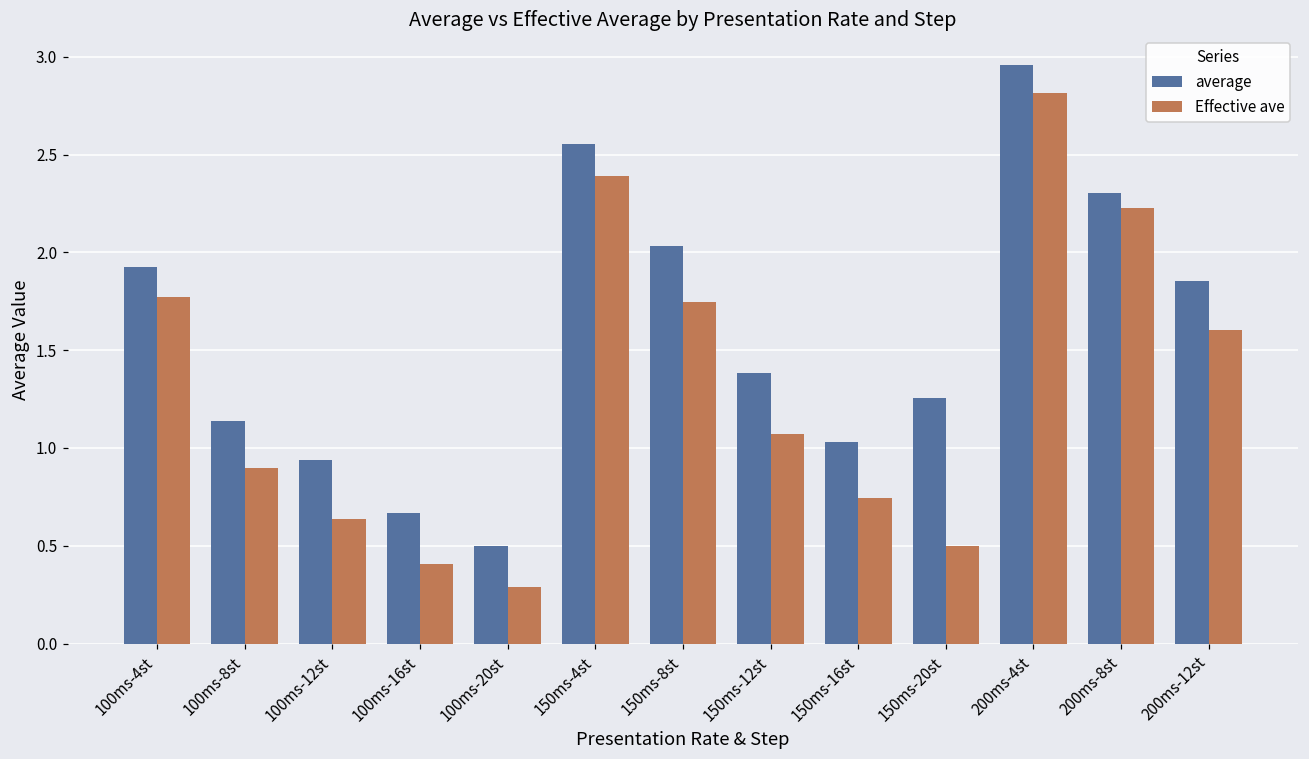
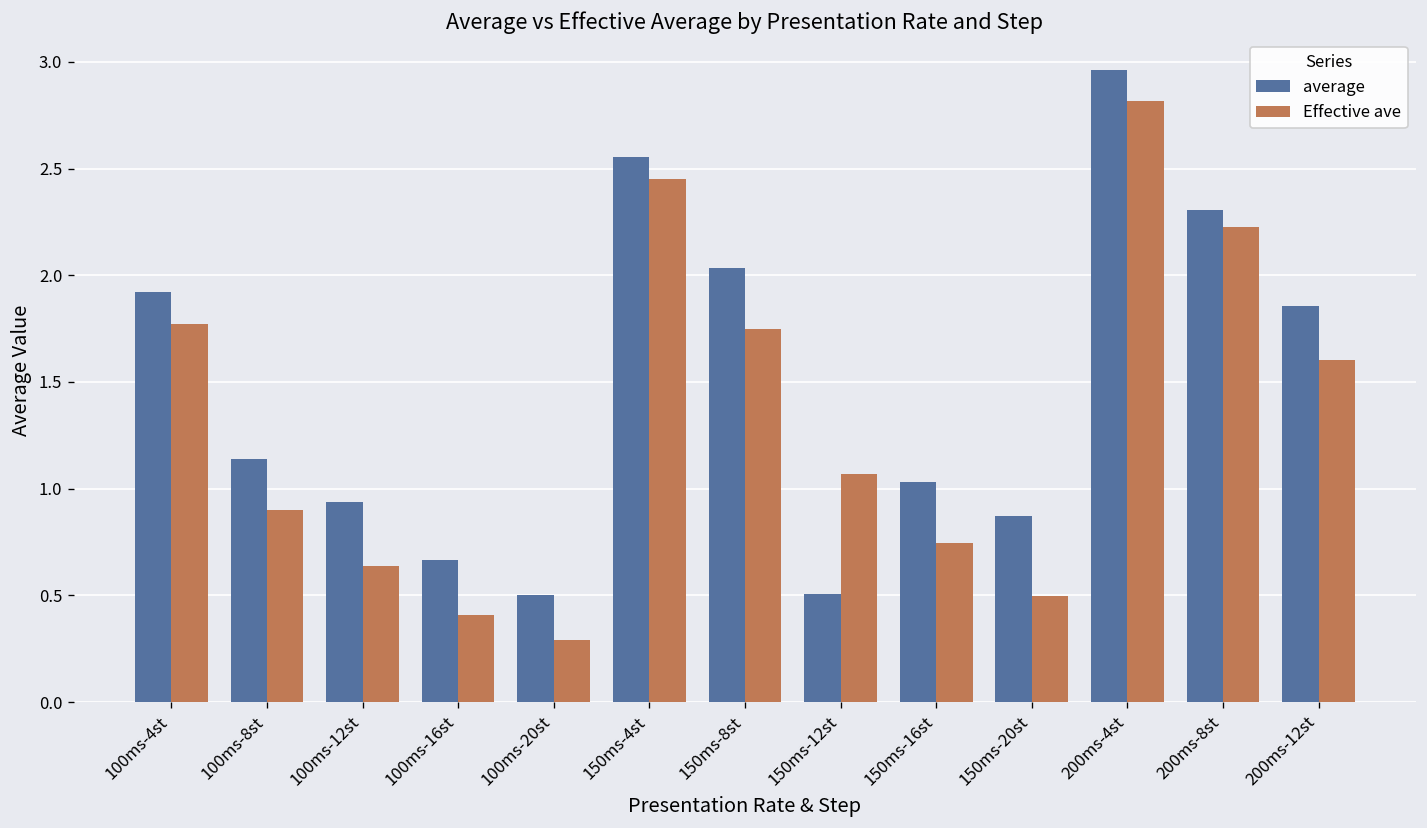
  {
    "average": {
      "100ms-4st": 1.92,
      "100ms-8st": 1.14,
      "100ms-12st": 0.94,
      "100ms-16st": 0.67,
      "100ms-20st": 0.50,
      "150ms-4st": 2.55,
      "150ms-8st": 2.03,
-     "150ms-12st": 1.38,
+     "150ms-12st": 0.51,
      "150ms-16st": 1.03,
-     "150ms-20st": 1.26,
+     "150ms-20st": 0.87,
      "200ms-4st": 2.96,
      "200ms-8st": 2.30,
      "200ms-12st": 1.85
    },
    "Effective ave": {
      "100ms-4st": 1.77,
      "100ms-8st": 0.90,
      "100ms-12st": 0.64,
      "100ms-16st": 0.41,
      "100ms-20st": 0.29,
-     "150ms-4st": 2.39,
+     "150ms-4st": 2.45,
      "150ms-8st": 1.75,
      "150ms-12st": 1.07,
      "150ms-16st": 0.74,
      "150ms-20st": 0.50,
      "200ms-4st": 2.82,
      "200ms-8st": 2.23,
      "200ms-12st": 1.60
    }
  }
